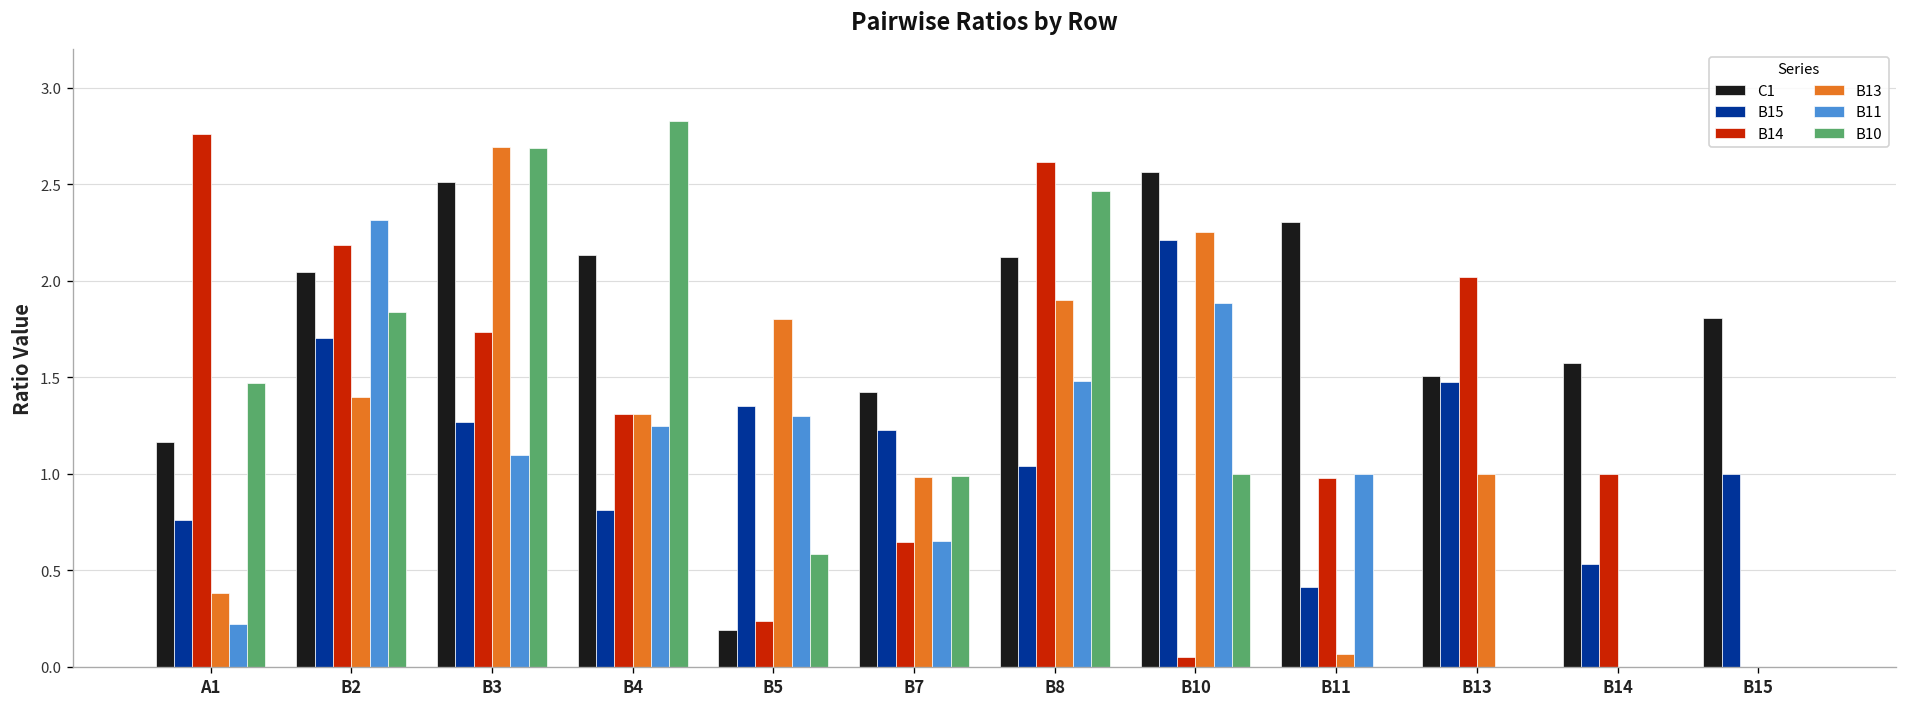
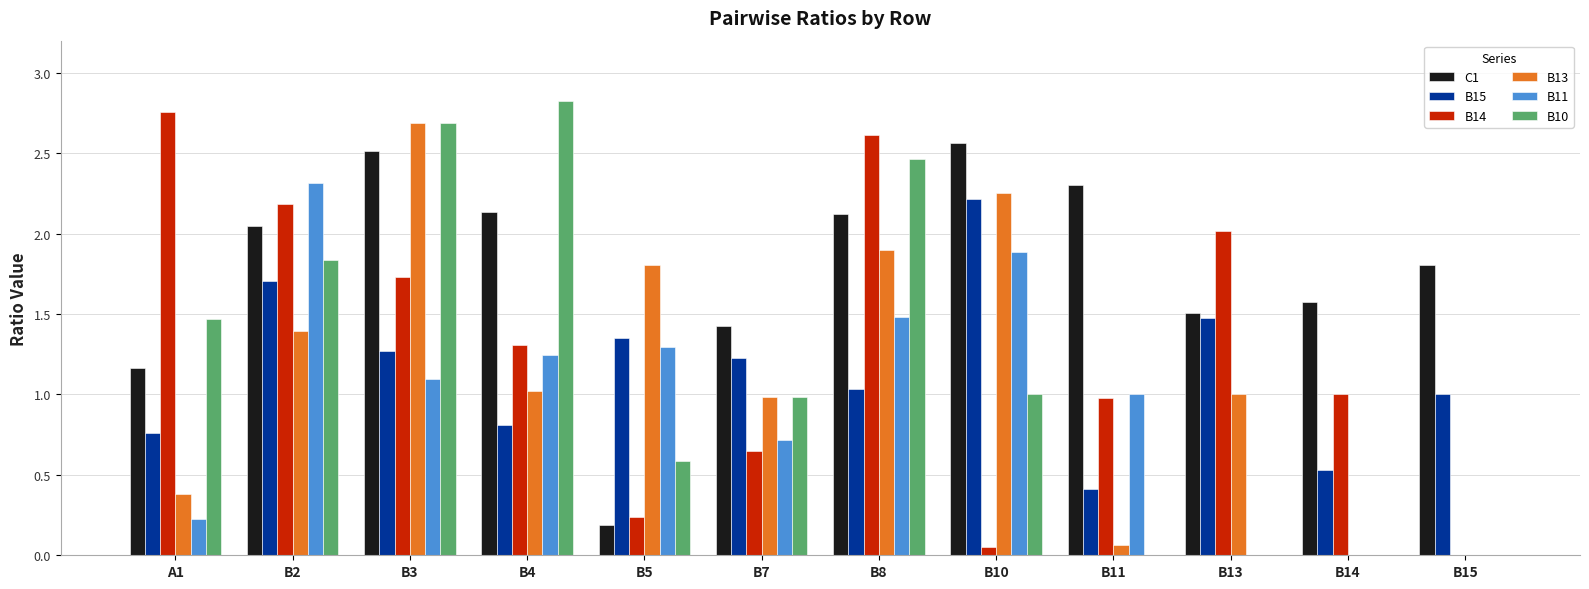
  {
    "C1": {
      "A1": 1.16,
      "B2": 2.05,
      "B3": 2.51,
      "B4": 2.13,
      "B5": 0.19,
      "B7": 1.42,
      "B8": 2.12,
      "B10": 2.56,
      "B11": 2.30,
      "B13": 1.51,
      "B14": 1.57,
      "B15": 1.80
    },
    "B15": {
      "A1": 0.76,
      "B2": 1.70,
      "B3": 1.27,
      "B4": 0.81,
      "B5": 1.35,
      "B7": 1.23,
      "B8": 1.04,
      "B10": 2.21,
      "B11": 0.41,
      "B13": 1.47,
      "B14": 0.53,
      "B15": 1.00
    },
    "B14": {
      "A1": 2.76,
      "B2": 2.18,
      "B3": 1.73,
      "B4": 1.31,
      "B5": 0.24,
      "B7": 0.65,
      "B8": 2.62,
      "B10": 0.05,
      "B11": 0.98,
      "B13": 2.02,
      "B14": 1.00,
      "B15": 0.00
    },
    "B13": {
      "A1": 0.38,
      "B2": 1.39,
      "B3": 2.69,
-     "B4": 1.31,
+     "B4": 1.02,
      "B5": 1.80,
      "B7": 0.98,
      "B8": 1.90,
      "B10": 2.25,
      "B11": 0.07,
      "B13": 1.00,
      "B14": 0.00,
      "B15": 0.00
    },
    "B11": {
      "A1": 0.22,
      "B2": 2.31,
      "B3": 1.10,
      "B4": 1.24,
      "B5": 1.30,
-     "B7": 0.65,
+     "B7": 0.72,
      "B8": 1.48,
      "B10": 1.89,
      "B11": 1.00,
      "B13": 0.00,
      "B14": 0.00,
      "B15": 0.00
    },
    "B10": {
      "A1": 1.47,
      "B2": 1.84,
      "B3": 2.69,
      "B4": 2.83,
      "B5": 0.58,
      "B7": 0.99,
      "B8": 2.47,
      "B10": 1.00,
      "B11": 0.00,
      "B13": 0.00,
      "B14": 0.00,
      "B15": 0.00
    }
  }
